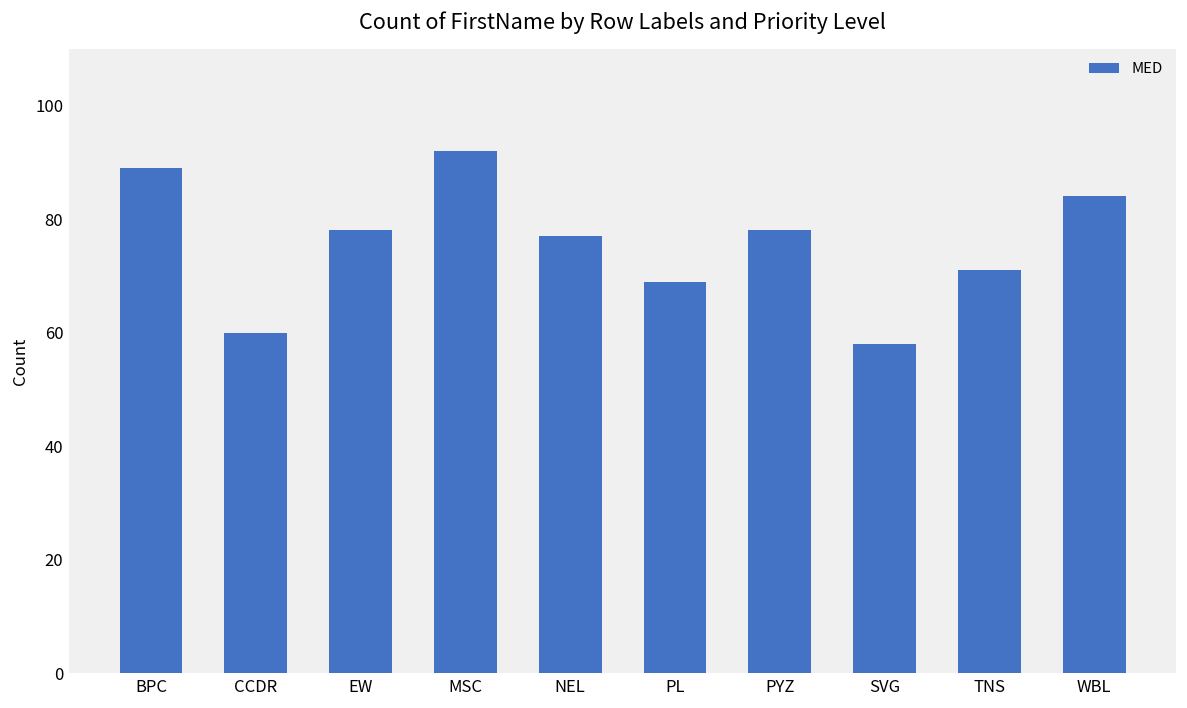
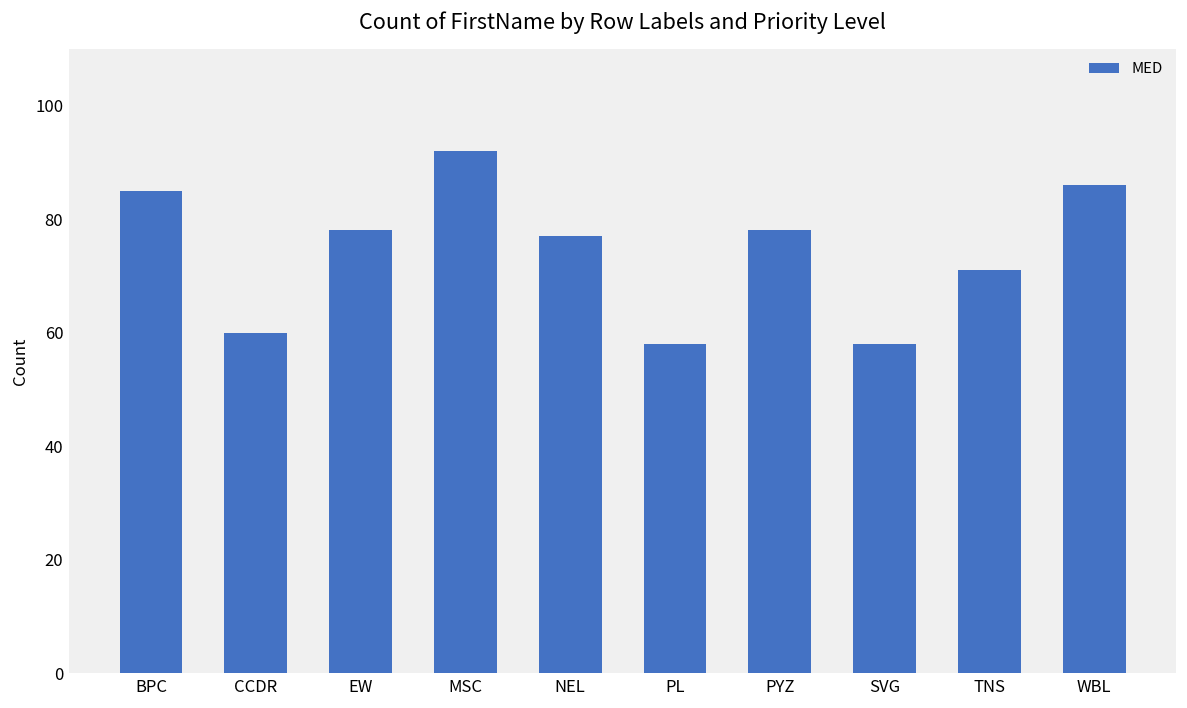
  {
-   "BPC": 89,
+   "BPC": 85,
    "CCDR": 60,
    "EW": 78,
    "MSC": 92,
    "NEL": 77,
-   "PL": 69,
+   "PL": 58,
    "PYZ": 78,
    "SVG": 58,
    "TNS": 71,
-   "WBL": 84
+   "WBL": 86
  }
